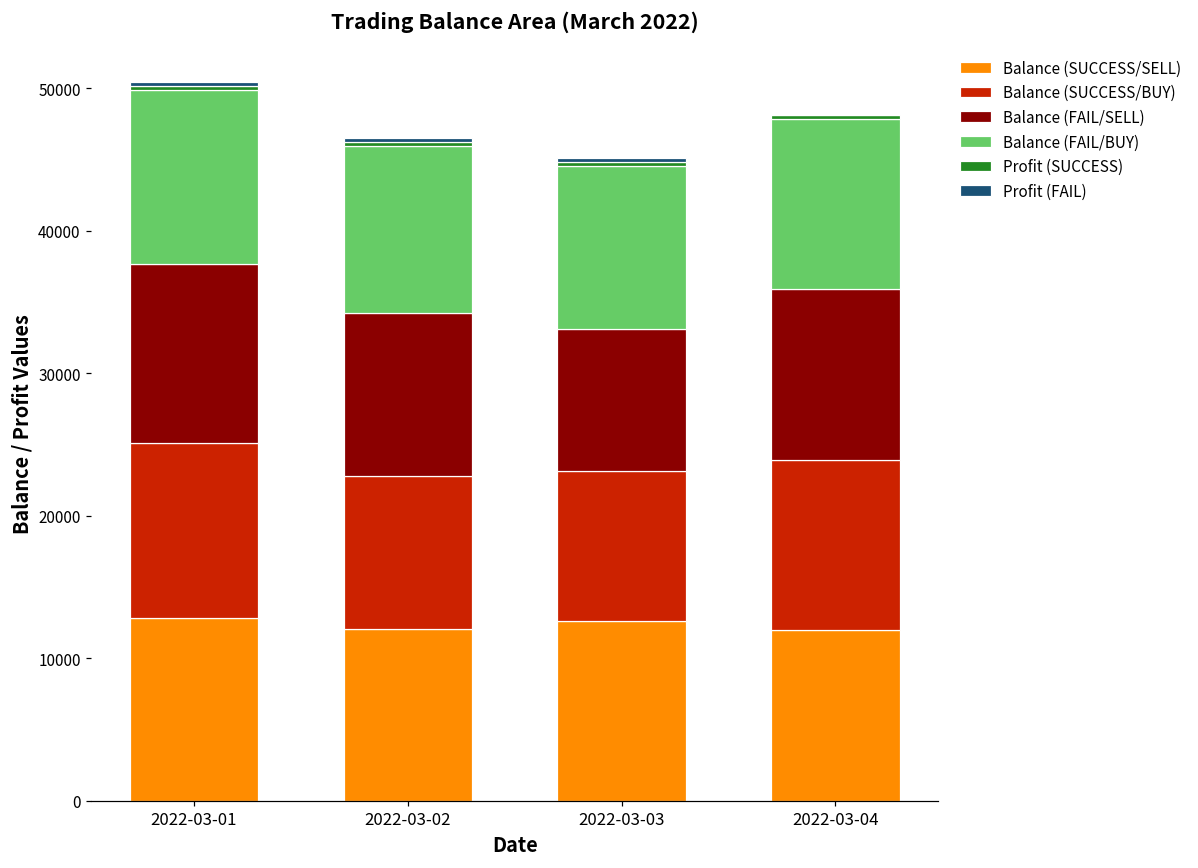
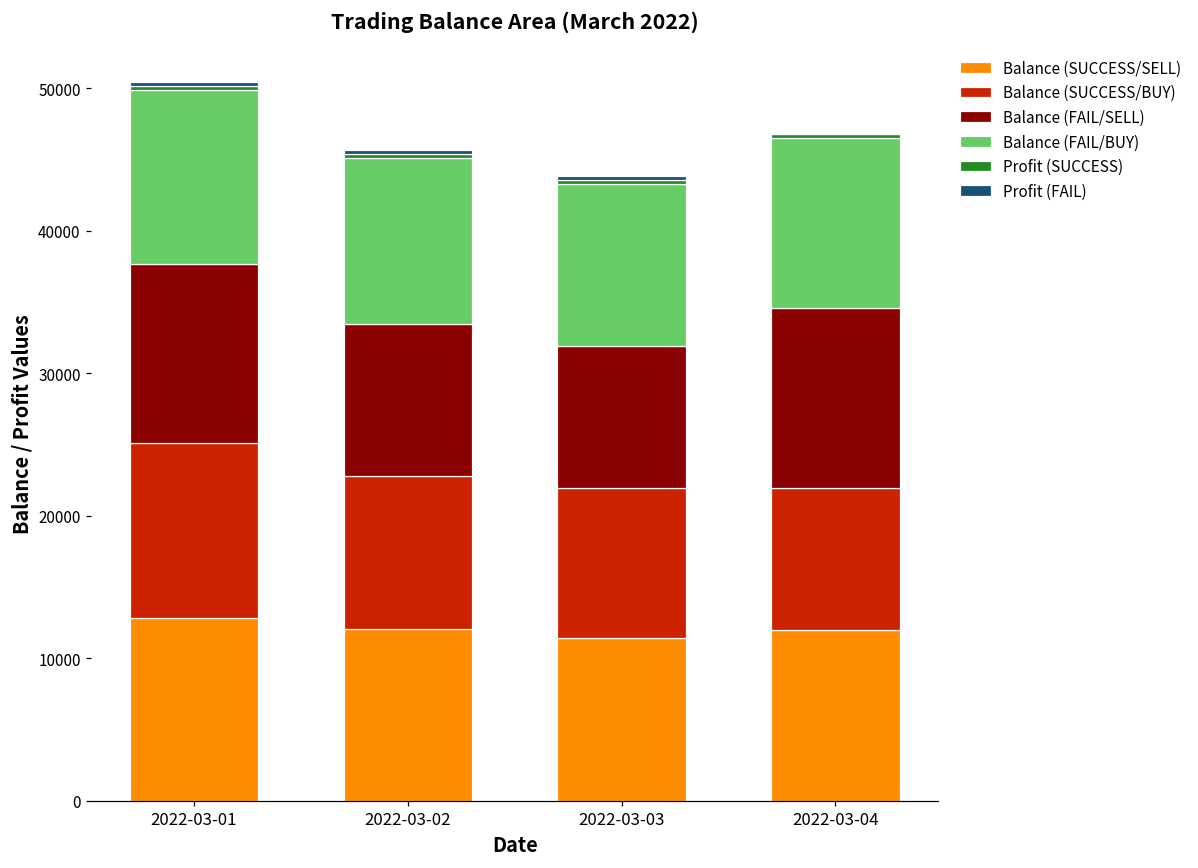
  {
    "Balance (SUCCESS/SELL)": {
      "2022-03-01": 12800,
      "2022-03-02": 12000,
-     "2022-03-03": 12600,
+     "2022-03-03": 11400,
      "2022-03-04": 12000
    },
    "Balance (SUCCESS/BUY)": {
      "2022-03-01": 12300,
      "2022-03-02": 10800,
      "2022-03-03": 10500,
-     "2022-03-04": 12000
+     "2022-03-04": 10000
    },
    "Balance (FAIL/SELL)": {
      "2022-03-01": 12500,
-     "2022-03-02": 11400,
+     "2022-03-02": 10600,
      "2022-03-03": 10000,
-     "2022-03-04": 12000
+     "2022-03-04": 12700
    },
    "Balance (FAIL/BUY)": {
      "2022-03-01": 12300,
      "2022-03-02": 11700,
      "2022-03-03": 11400,
      "2022-03-04": 12000
    },
    "Profit (SUCCESS)": {
      "2022-03-01": 300,
      "2022-03-02": 300,
      "2022-03-03": 300,
      "2022-03-04": 300
    },
    "Profit (FAIL)": {
      "2022-03-01": 300,
      "2022-03-02": 300,
      "2022-03-03": 300
    }
  }
